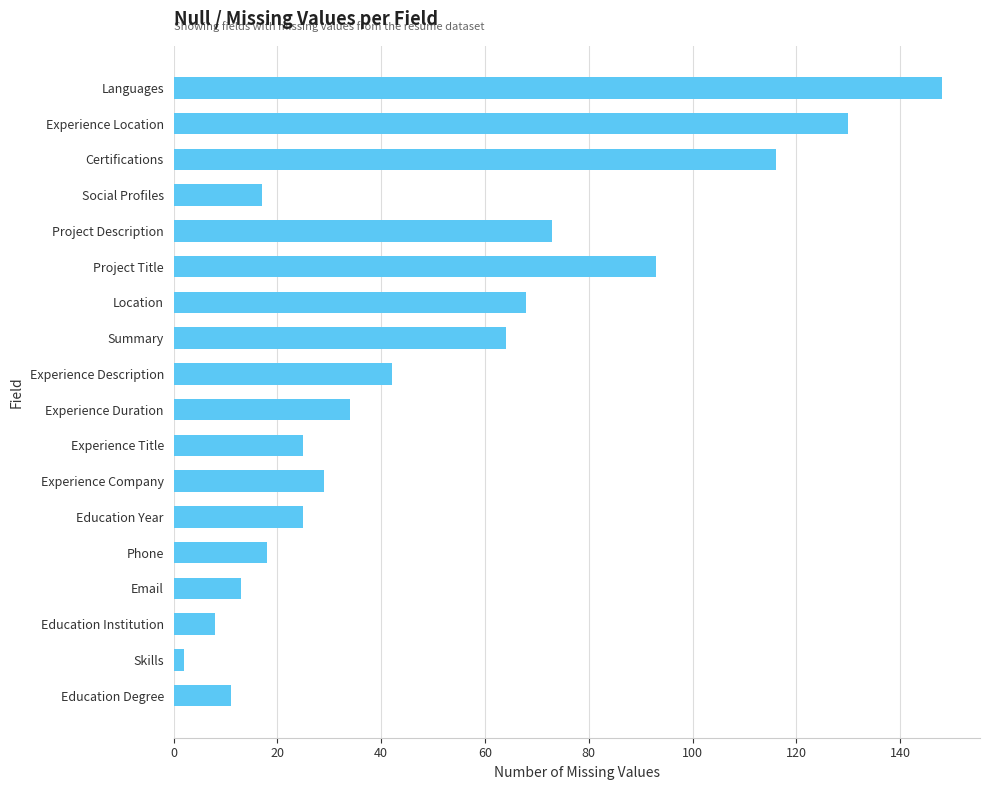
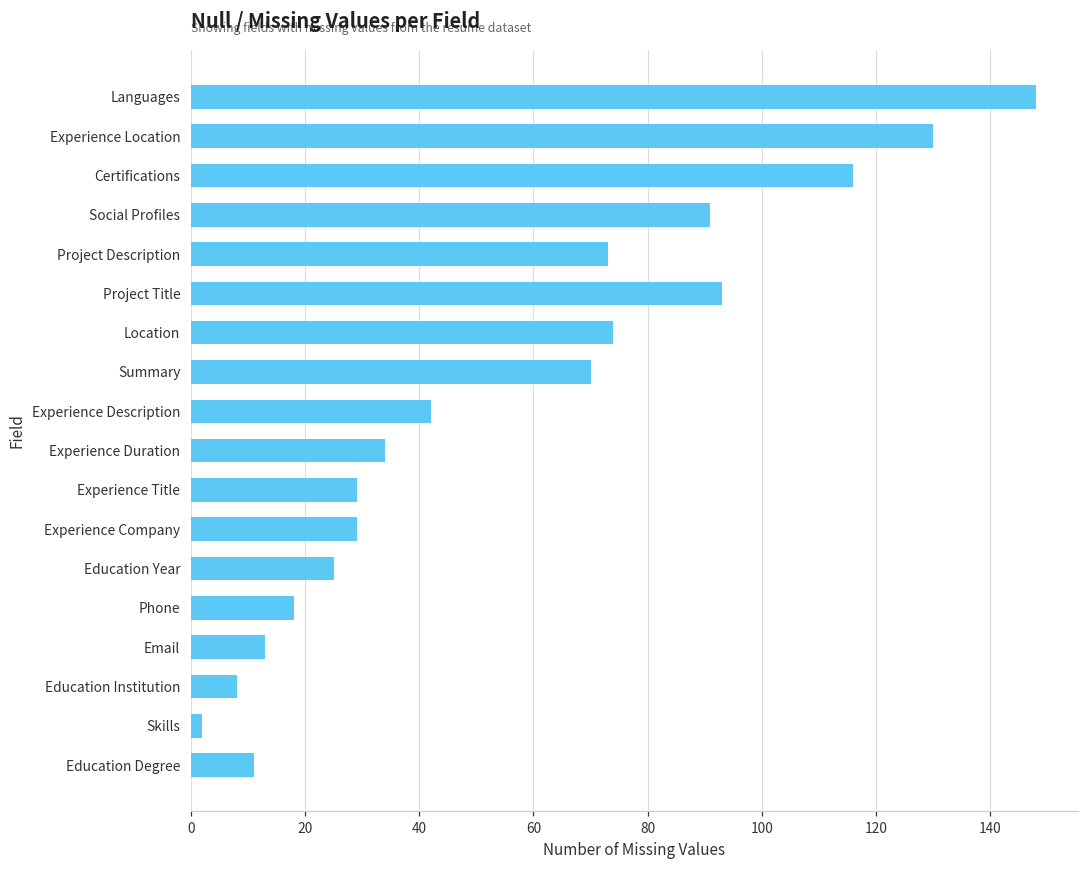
  {
    "Languages": 148,
    "Experience Location": 130,
    "Certifications": 116,
-   "Social Profiles": 17,
+   "Social Profiles": 91,
    "Project Description": 73,
    "Project Title": 93,
-   "Location": 68,
-   "Summary": 64,
+   "Location": 74,
+   "Summary": 70,
    "Experience Description": 42,
    "Experience Duration": 34,
-   "Experience Title": 25,
+   "Experience Title": 29,
    "Experience Company": 29,
    "Education Year": 25,
    "Phone": 18,
    "Email": 13,
    "Education Institution": 8,
    "Skills": 2,
    "Education Degree": 11
  }
